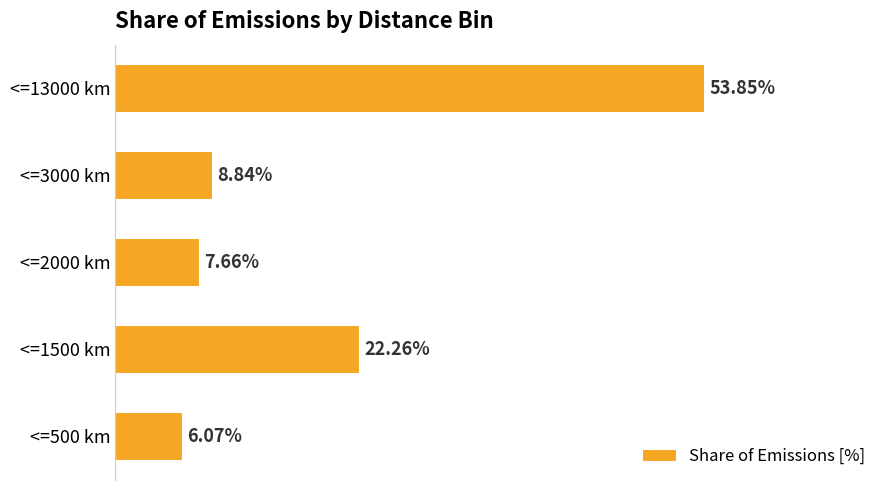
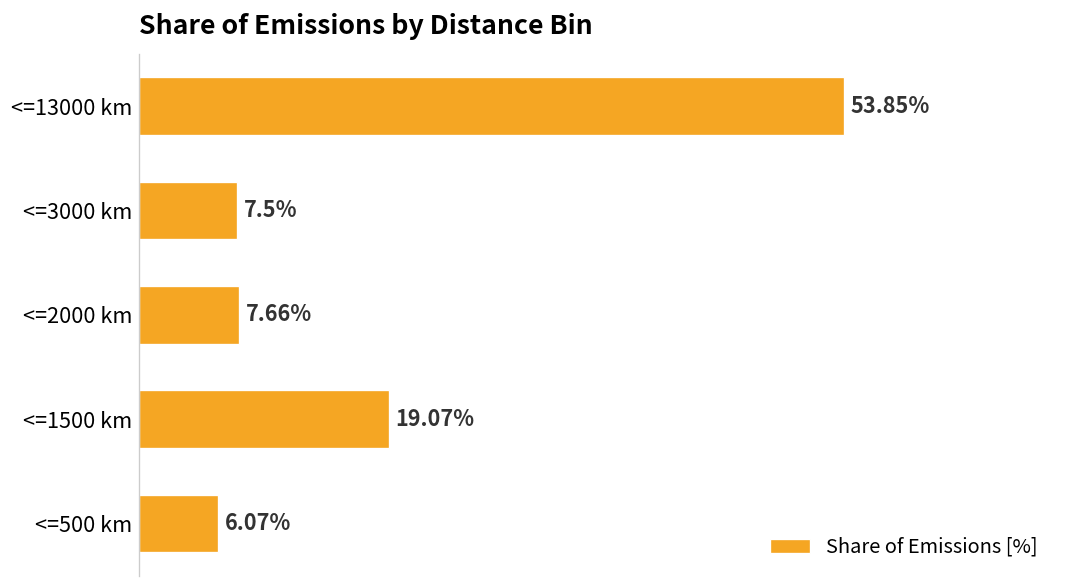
  {
    "<=13000 km": "53.85%",
-   "<=3000 km": "8.84%",
+   "<=3000 km": "7.5%",
    "<=2000 km": "7.66%",
-   "<=1500 km": "22.26%",
+   "<=1500 km": "19.07%",
    "<=500 km": "6.07%"
  }
